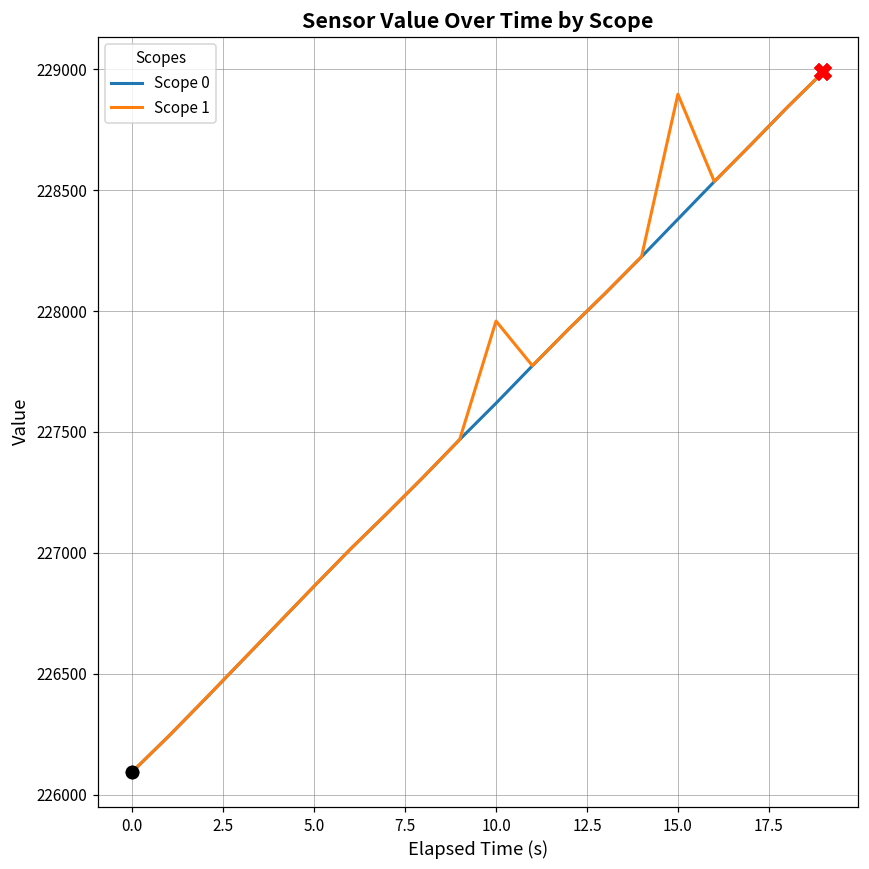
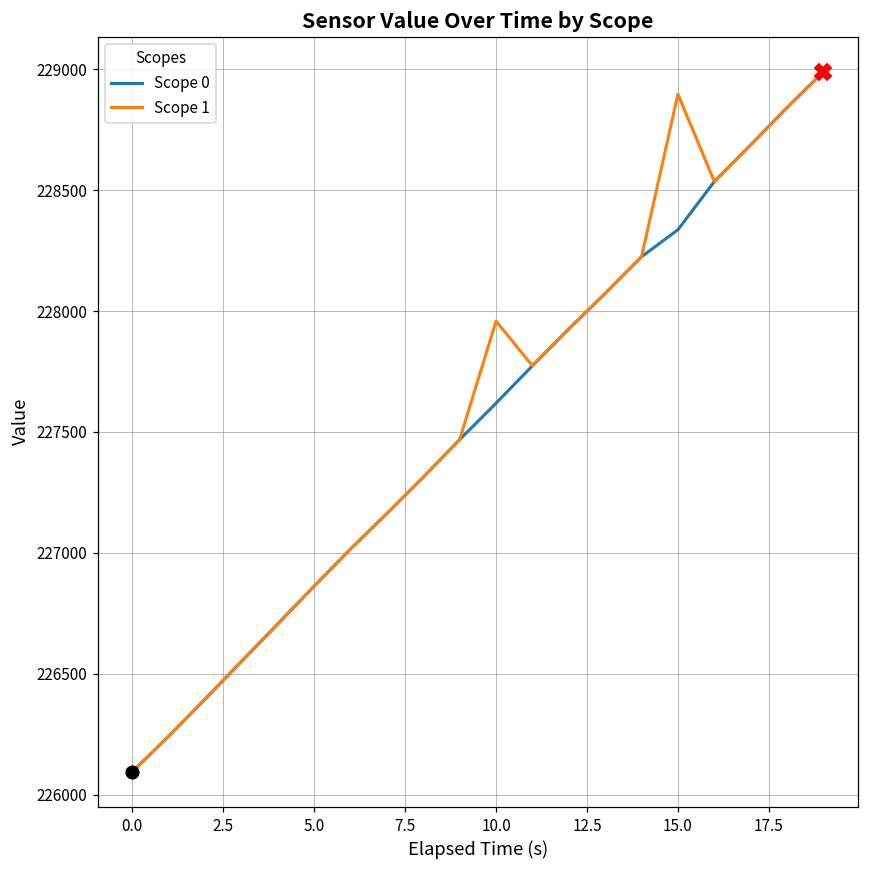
  {
    "Scope 0": {
      "10.0": 227620,
-     "15.0": 228380
+     "15.0": 228340
    },
    "Scope 1": {
      "10.0": 227960,
      "15.0": 228900
    }
  }
